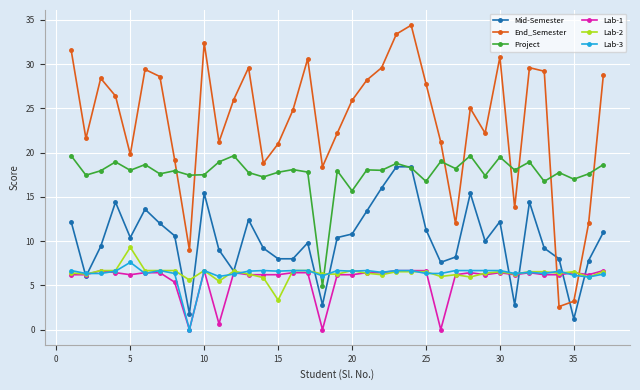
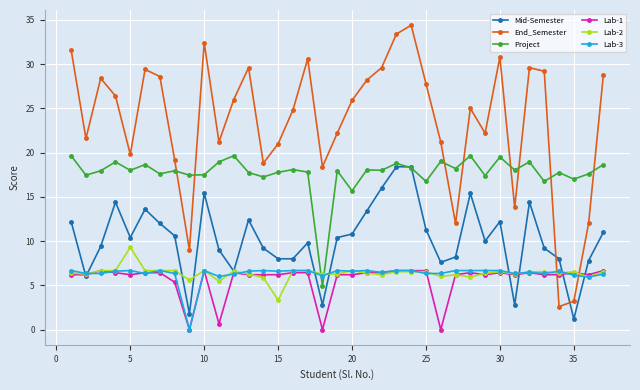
  {
    "Mid-Semester": {
      "5": 10,
      "10": 15,
      "15": 8,
      "20": 11,
      "25": 11,
      "30": 12,
      "35": 1
    },
    "End_Semester": {
      "5": 20,
      "10": 32,
      "15": 21,
      "20": 26,
      "25": 28,
      "30": 31,
      "35": 3
    },
    "Project": {
      "5": 18,
      "10": 18,
      "15": 18,
      "20": 16,
      "25": 17,
      "30": 20,
      "35": 17
    },
    "Lab-1": {
      "5": 6,
      "15": 6,
      "20": 6
    },
    "Lab-2": {
      "5": 9,
      "15": 3
    },
    "Lab-3": {
-     "5": 8,
+     "5": 7,
      "15": 7
    }
  }
